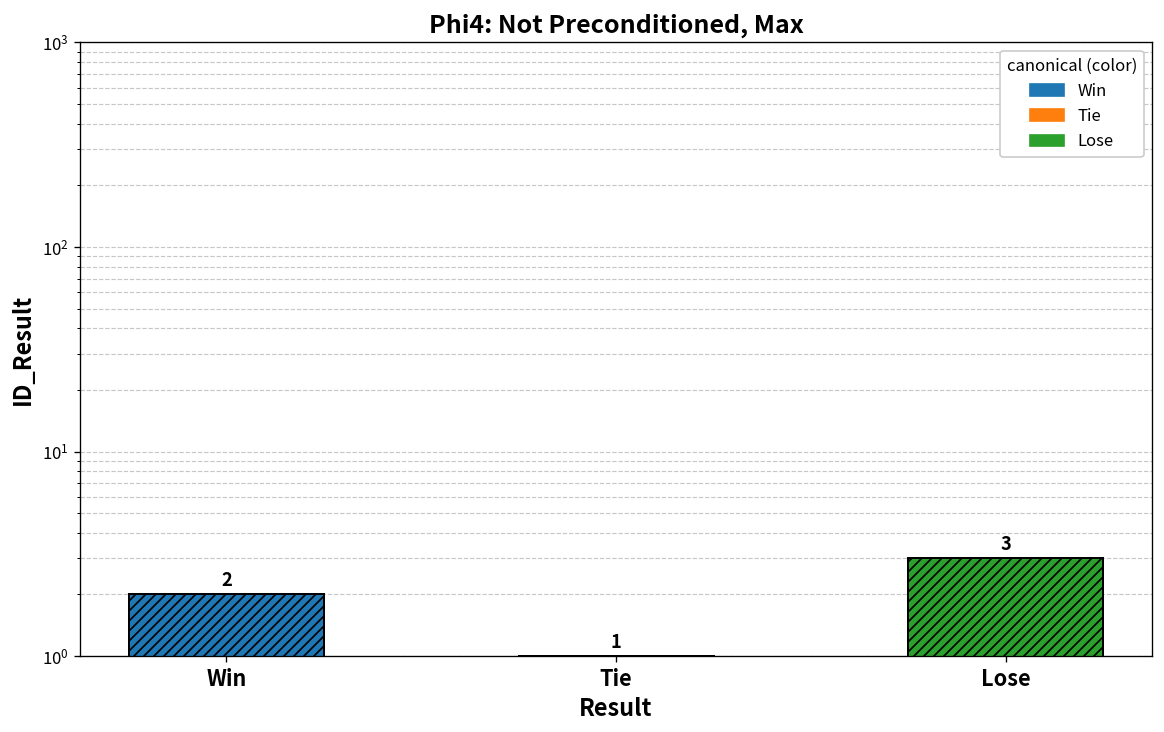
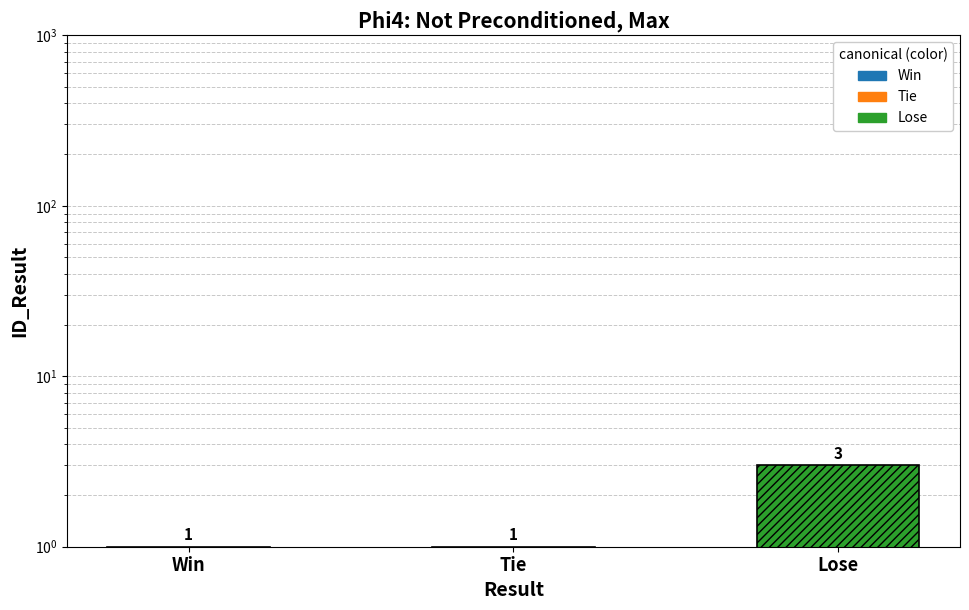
  {
-   "Win": 2,
+   "Win": 1,
    "Tie": 1,
    "Lose": 3
  }
